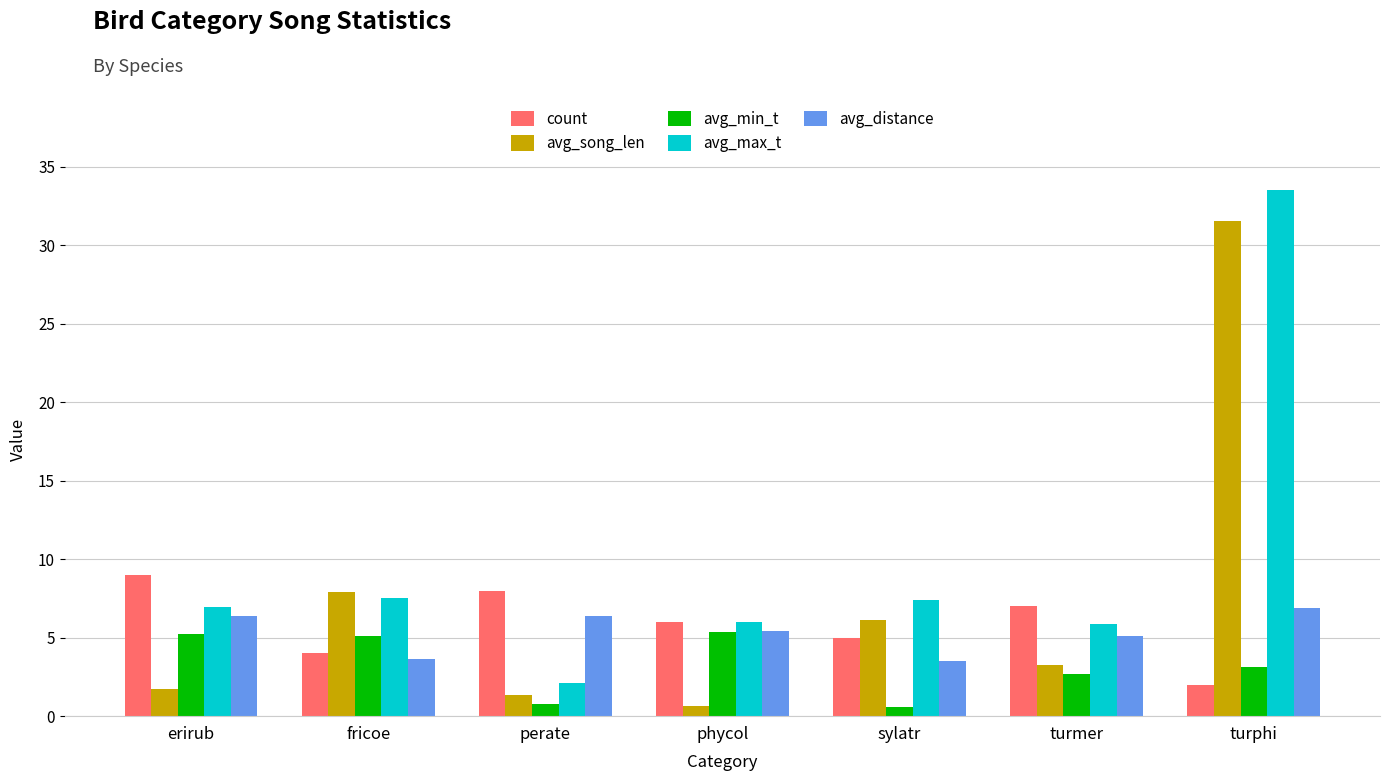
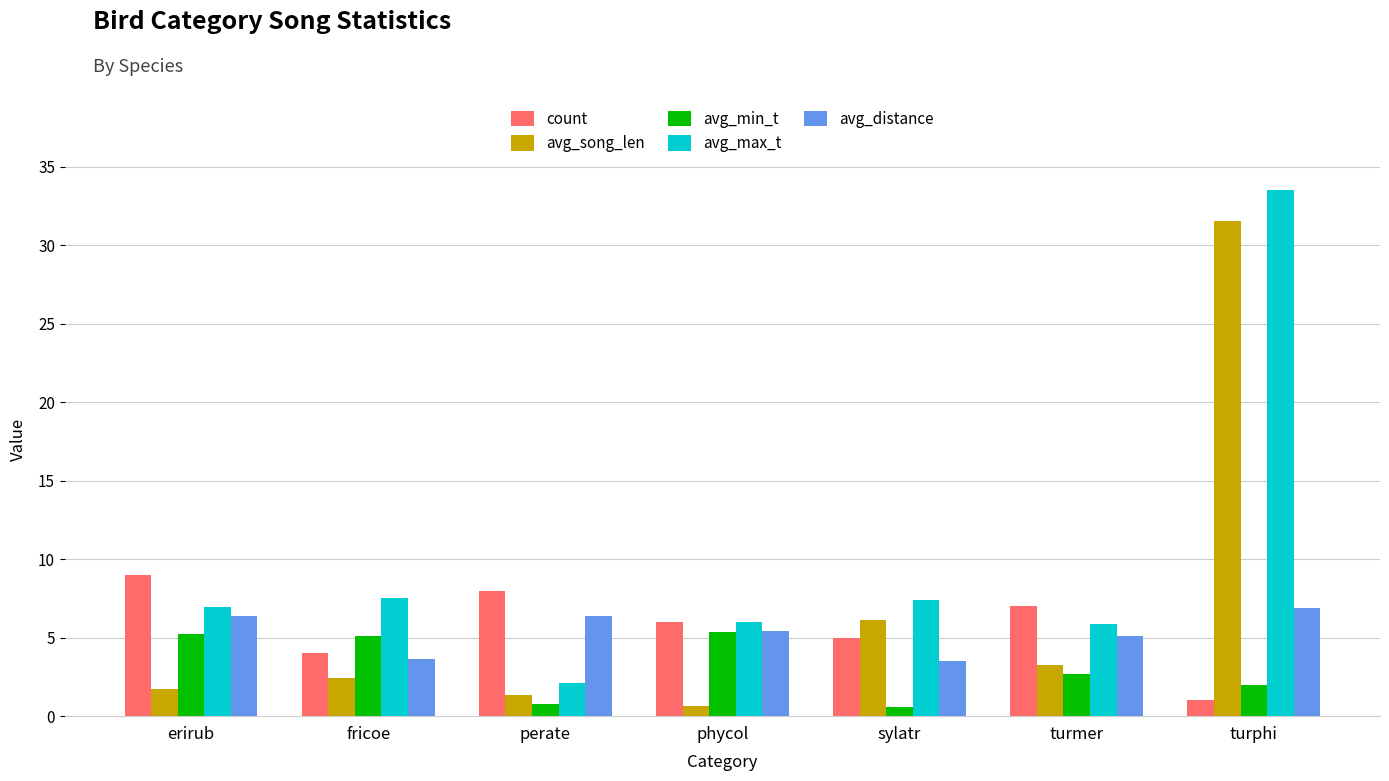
  {
    "count": {
      "erirub": 9,
      "fricoe": 4,
      "perate": 8,
      "phycol": 6,
      "sylatr": 5,
      "turmer": 7,
-     "turphi": 2
+     "turphi": 1
    },
    "avg_song_len": {
      "erirub": 1.7,
-     "fricoe": 7.9,
+     "fricoe": 2.4,
      "perate": 1.4,
      "phycol": 0.6,
      "sylatr": 6.2,
      "turmer": 3.2,
      "turphi": 31.5
    },
    "avg_min_t": {
      "erirub": 5.2,
      "fricoe": 5.1,
      "perate": 0.8,
      "phycol": 5.4,
      "sylatr": 0.6,
      "turmer": 2.7,
-     "turphi": 3.1
+     "turphi": 2.0
    },
    "avg_max_t": {
      "erirub": 6.9,
      "fricoe": 7.5,
      "perate": 2.1,
      "phycol": 6.0,
      "sylatr": 7.4,
      "turmer": 5.9,
      "turphi": 33.5
    },
    "avg_distance": {
      "erirub": 6.4,
      "fricoe": 3.6,
      "perate": 6.4,
      "phycol": 5.4,
      "sylatr": 3.5,
      "turmer": 5.1,
      "turphi": 6.9
    }
  }
